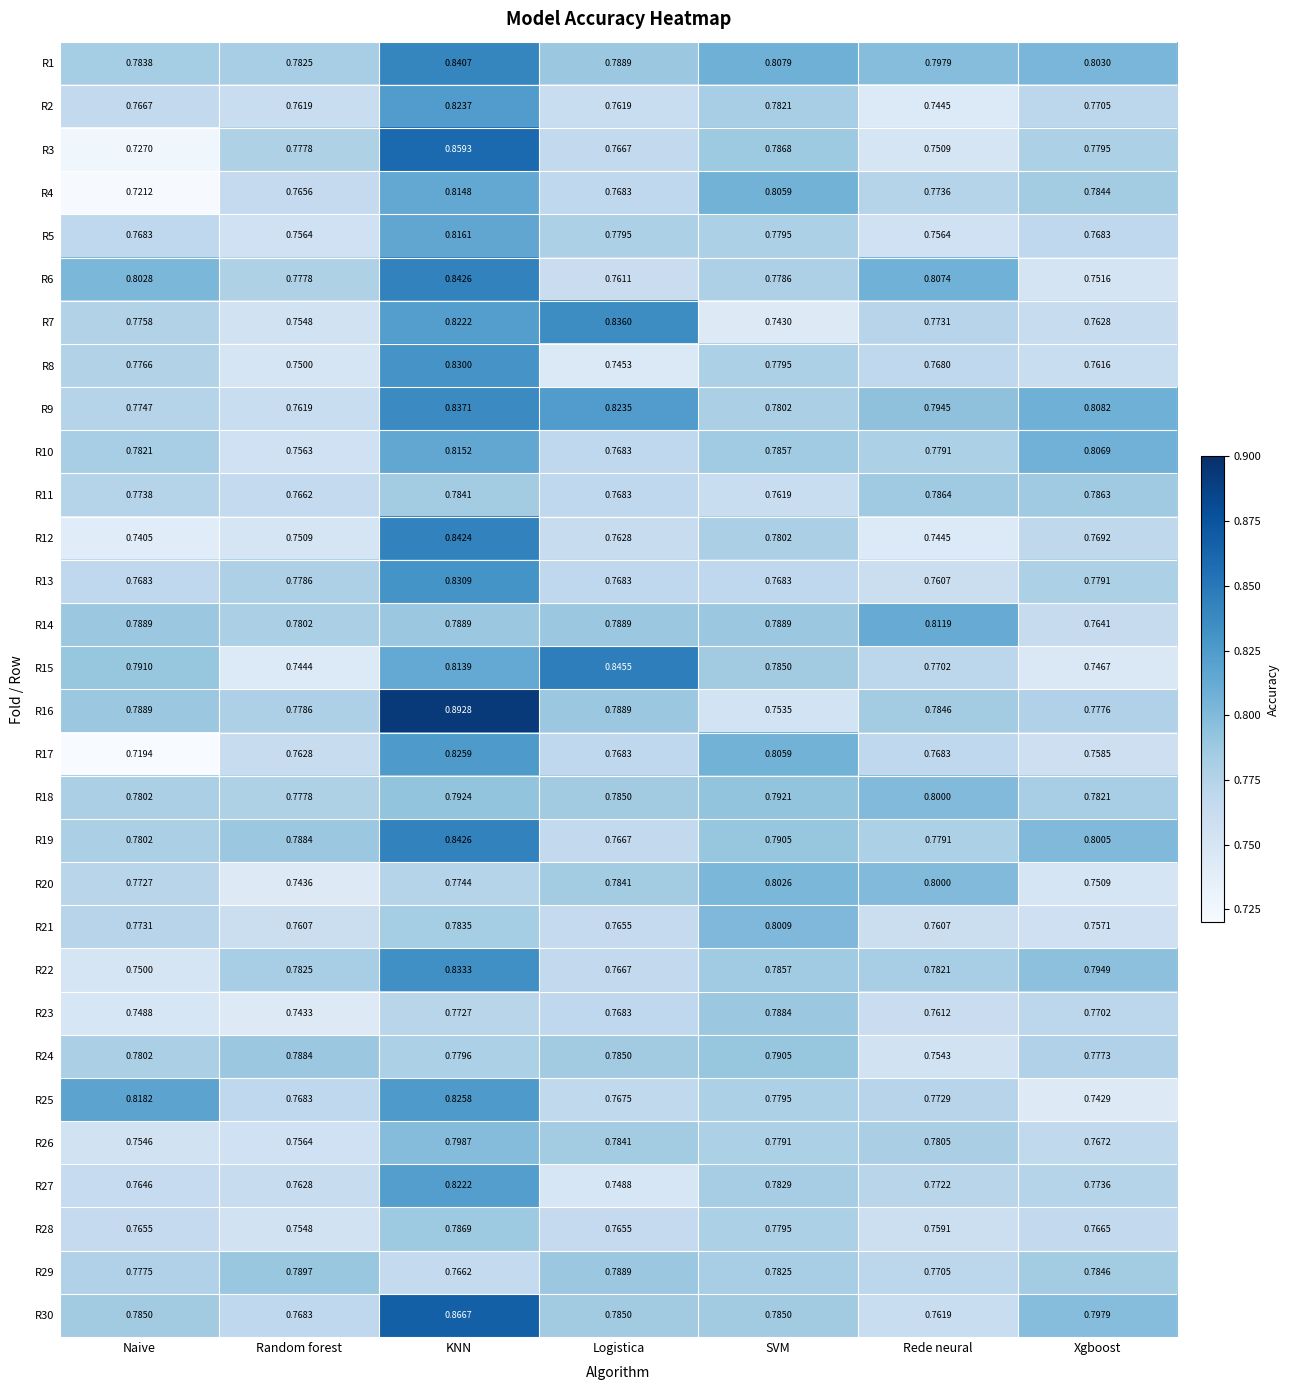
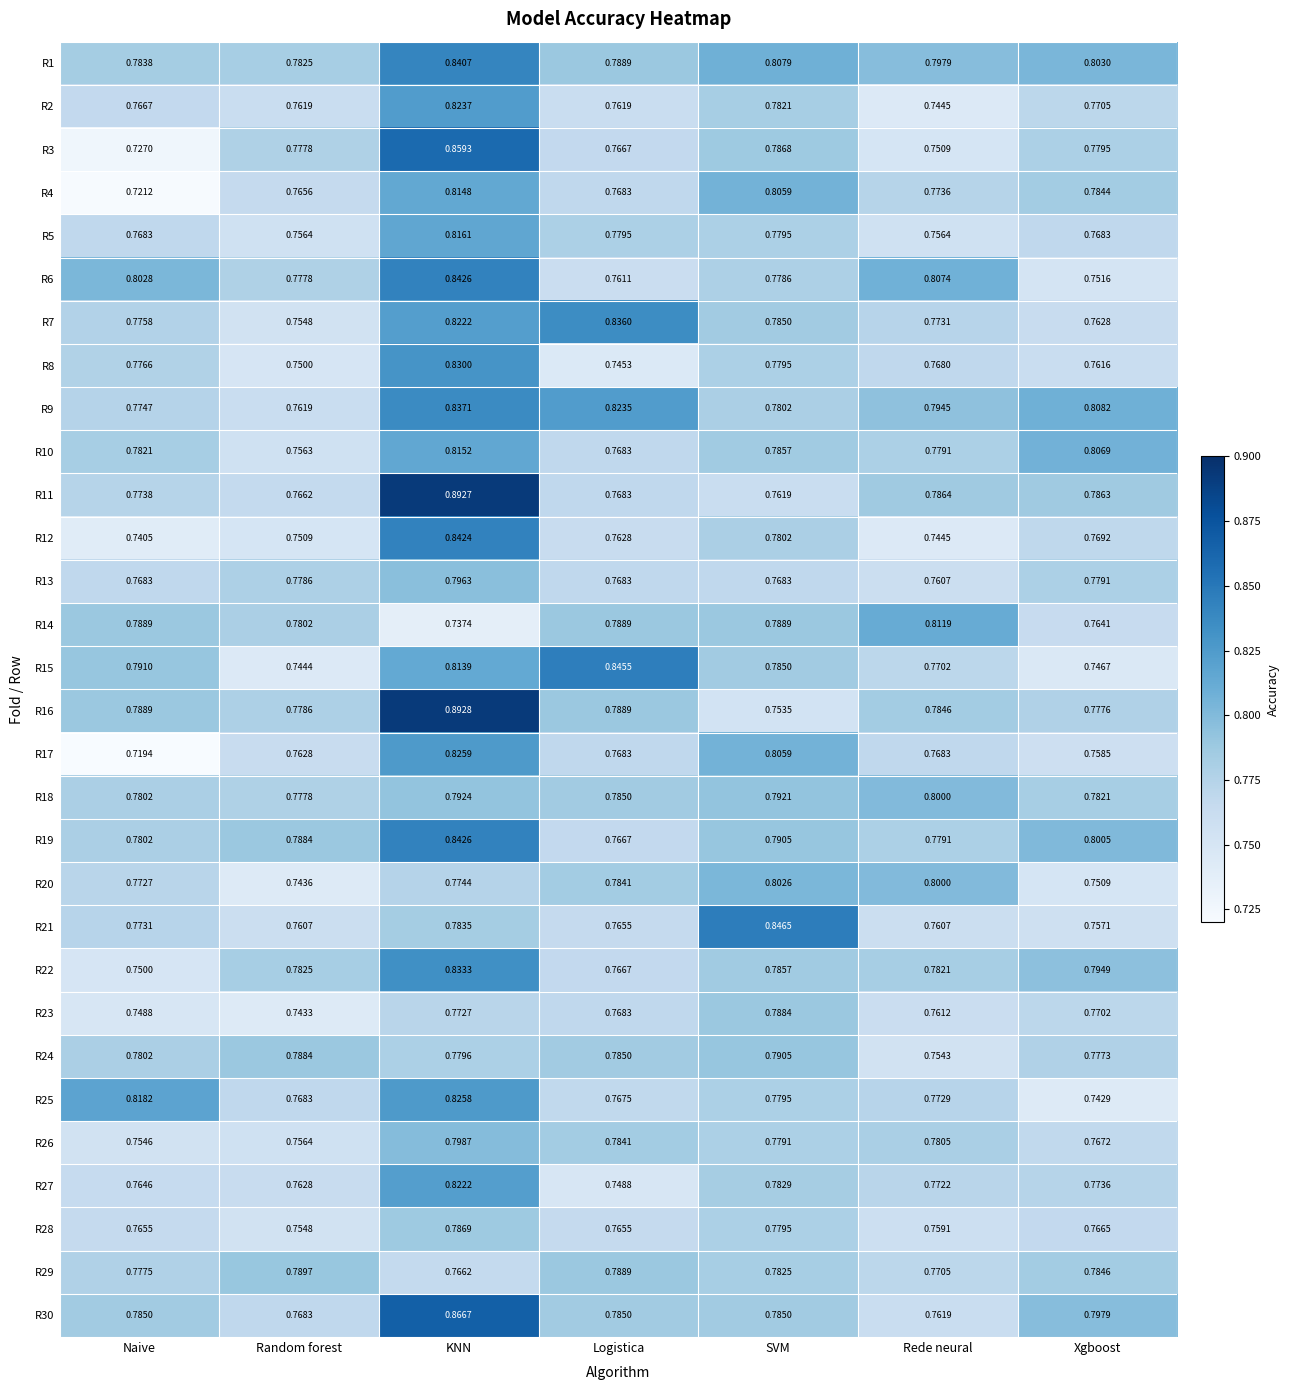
  {
    "R7": {
      "Naive": 0.7758,
      "Random forest": 0.7548,
      "KNN": 0.8222,
      "Logistica": 0.8360,
-     "SVM": 0.7430,
+     "SVM": 0.7850,
      "Rede neural": 0.7731,
      "Xgboost": 0.7628
    },
    "R11": {
      "Naive": 0.7738,
      "Random forest": 0.7662,
-     "KNN": 0.7841,
+     "KNN": 0.8927,
      "Logistica": 0.7683,
      "SVM": 0.7619,
      "Rede neural": 0.7864,
      "Xgboost": 0.7863
    },
    "R13": {
      "Naive": 0.7683,
      "Random forest": 0.7786,
-     "KNN": 0.8309,
+     "KNN": 0.7963,
      "Logistica": 0.7683,
      "SVM": 0.7683,
      "Rede neural": 0.7607,
      "Xgboost": 0.7791
    },
    "R14": {
      "Naive": 0.7889,
      "Random forest": 0.7802,
-     "KNN": 0.7889,
+     "KNN": 0.7374,
      "Logistica": 0.7889,
      "SVM": 0.7889,
      "Rede neural": 0.8119,
      "Xgboost": 0.7641
    },
    "R21": {
      "Naive": 0.7731,
      "Random forest": 0.7607,
      "KNN": 0.7835,
      "Logistica": 0.7655,
-     "SVM": 0.8009,
+     "SVM": 0.8465,
      "Rede neural": 0.7607,
      "Xgboost": 0.7571
    }
  }
